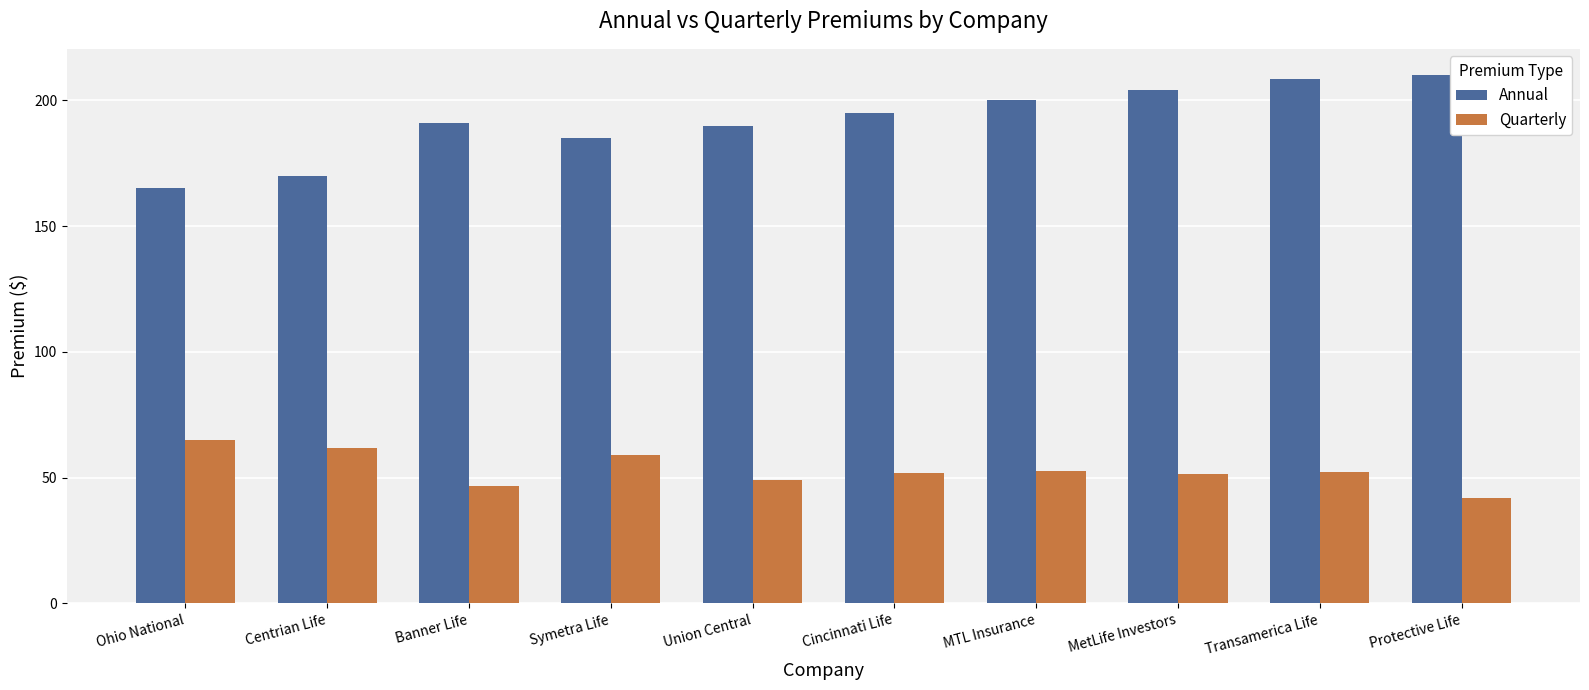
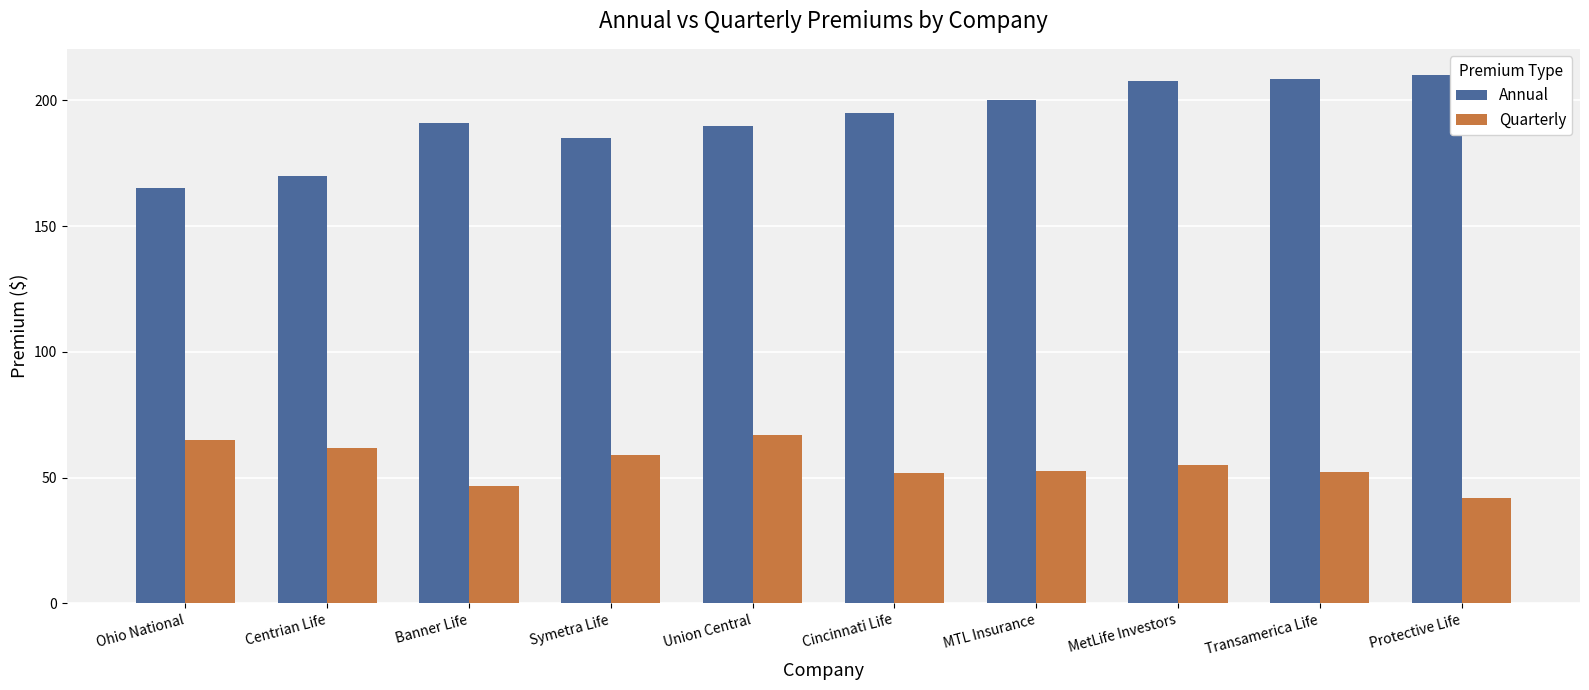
  {
    "Annual": {
      "Ohio National": 165,
      "Centrian Life": 170,
      "Banner Life": 191,
      "Symetra Life": 185,
      "Union Central": 190,
      "Cincinnati Life": 195,
      "MTL Insurance": 200,
-     "MetLife Investors": 204,
+     "MetLife Investors": 208,
      "Transamerica Life": 209,
      "Protective Life": 210
    },
    "Quarterly": {
      "Ohio National": 65,
      "Centrian Life": 62,
      "Banner Life": 47,
      "Symetra Life": 59,
-     "Union Central": 49,
+     "Union Central": 67,
      "Cincinnati Life": 52,
      "MTL Insurance": 53,
-     "MetLife Investors": 51,
+     "MetLife Investors": 55,
      "Transamerica Life": 52,
      "Protective Life": 42
    }
  }
